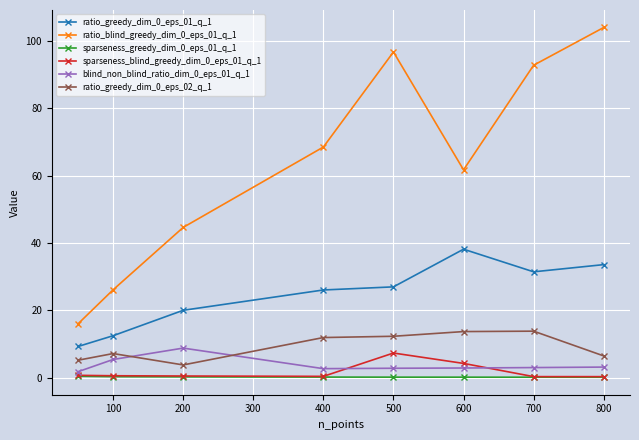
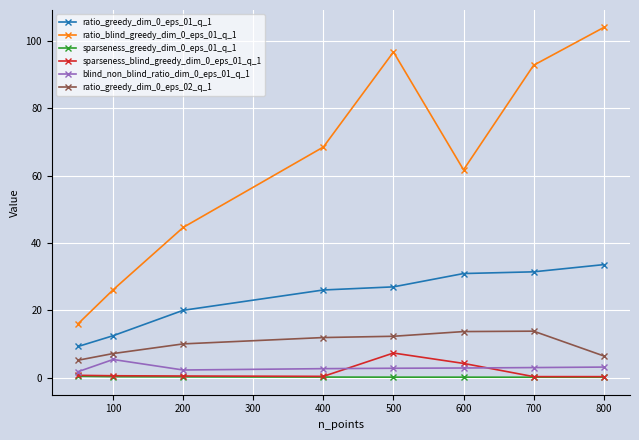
  {
    "ratio_greedy_dim_0_eps_01_q_1": {
      "100": 12,
      "200": 20,
      "400": 26,
      "500": 27,
-     "600": 38,
+     "600": 31,
      "700": 31,
      "800": 34
    },
    "ratio_blind_greedy_dim_0_eps_01_q_1": {
      "100": 26,
      "200": 45,
      "400": 68,
      "500": 97,
      "600": 62,
      "700": 93,
      "800": 104
    },
    "sparseness_greedy_dim_0_eps_01_q_1": {
      "500": 0,
      "600": 0
    },
    "sparseness_blind_greedy_dim_0_eps_01_q_1": {
      "500": 7,
      "600": 4
    },
    "blind_non_blind_ratio_dim_0_eps_01_q_1": {
      "100": 5,
-     "200": 9,
+     "200": 2,
      "400": 3,
      "500": 3,
      "600": 3,
      "700": 3,
      "800": 3
    },
    "ratio_greedy_dim_0_eps_02_q_1": {
      "100": 7,
-     "200": 4,
+     "200": 10,
      "400": 12,
      "500": 12,
      "600": 14,
      "700": 14,
      "800": 6
    }
  }
